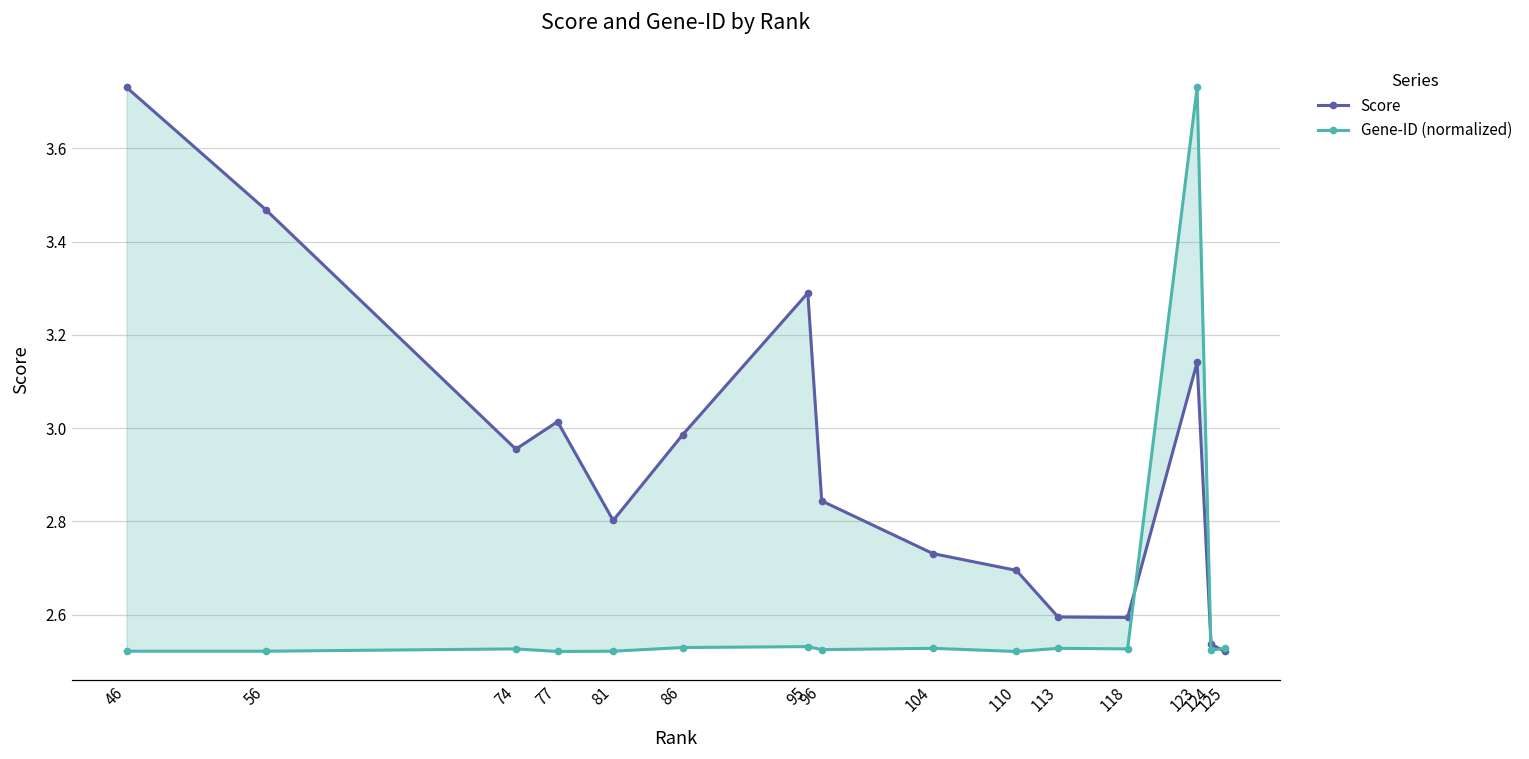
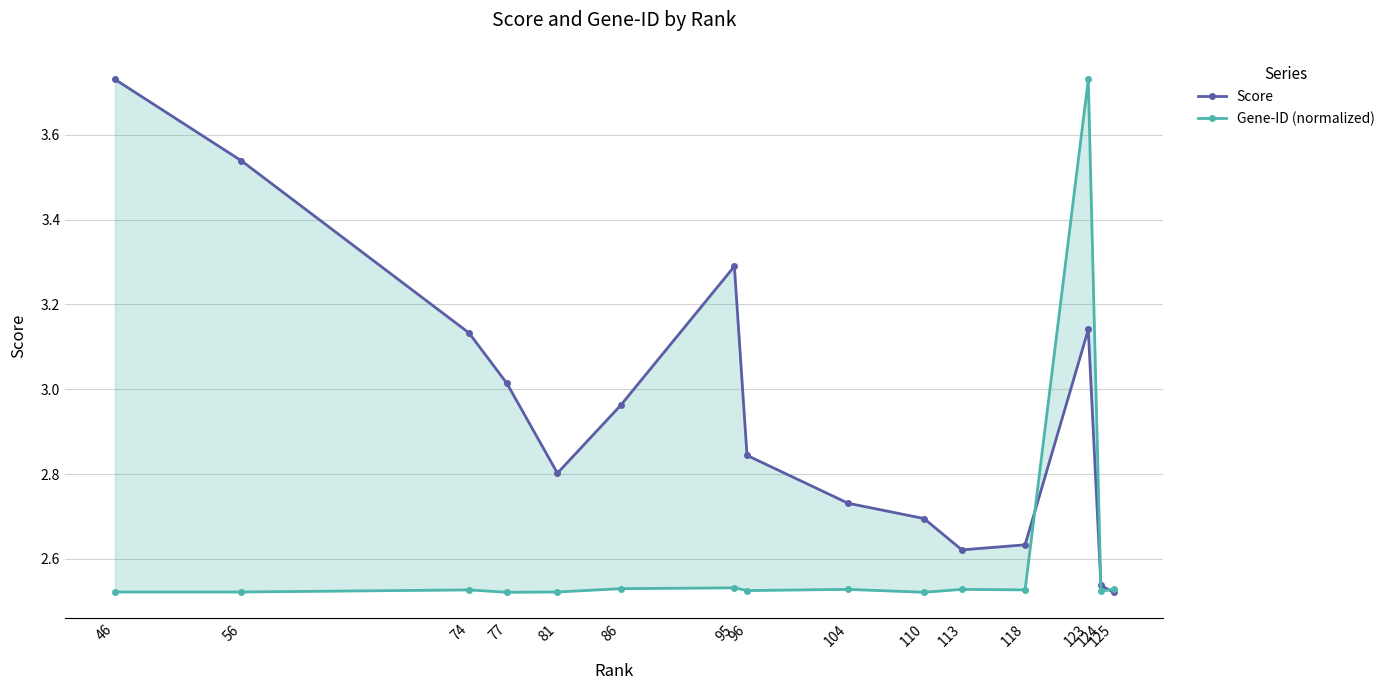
  {
    "Score": {
-     "56": 3.47,
-     "74": 2.96,
-     "86": 2.99,
-     "113": 2.60,
-     "118": 2.59,
+     "56": 3.54,
+     "74": 3.13,
+     "86": 2.96,
+     "113": 2.62,
+     "118": 2.63,
      "123": 3.14,
      "125": 2.52
    }
  }
